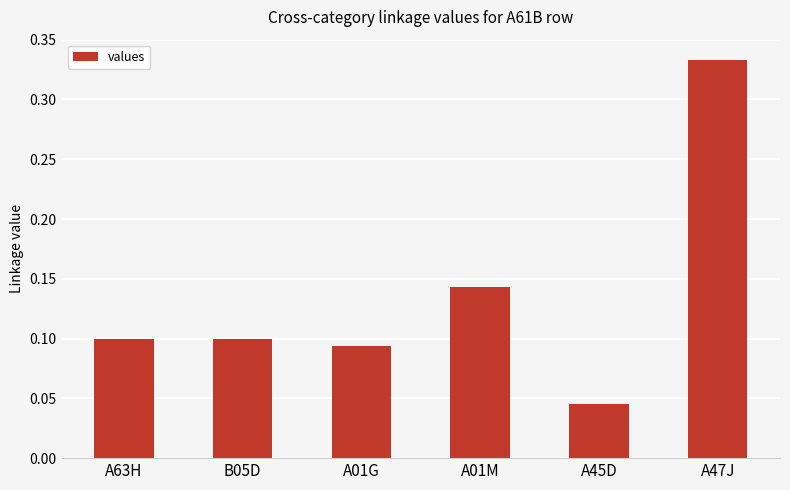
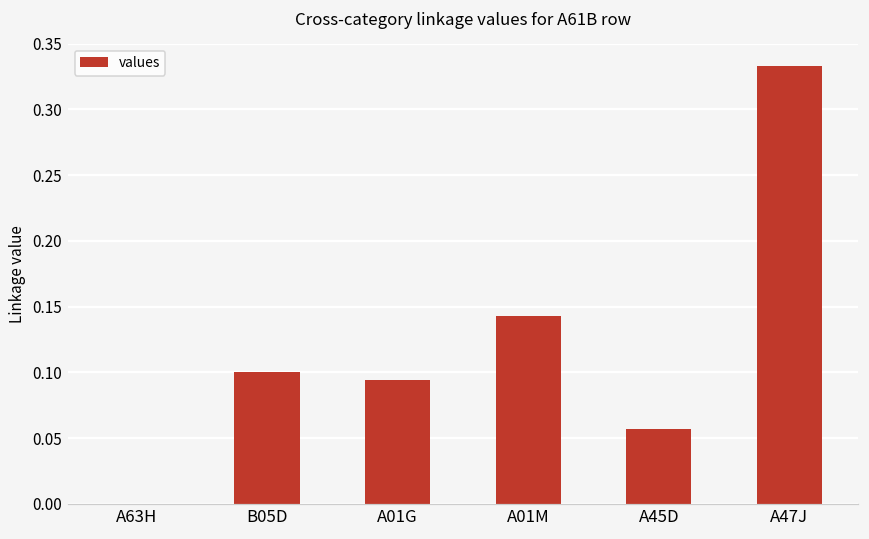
  {
-   "A63H": 0.1,
+   "A63H": 0.0,
    "B05D": 0.100,
    "A01G": 0.094,
    "A01M": 0.143,
-   "A45D": 0.045,
+   "A45D": 0.057,
    "A47J": 0.333
  }
